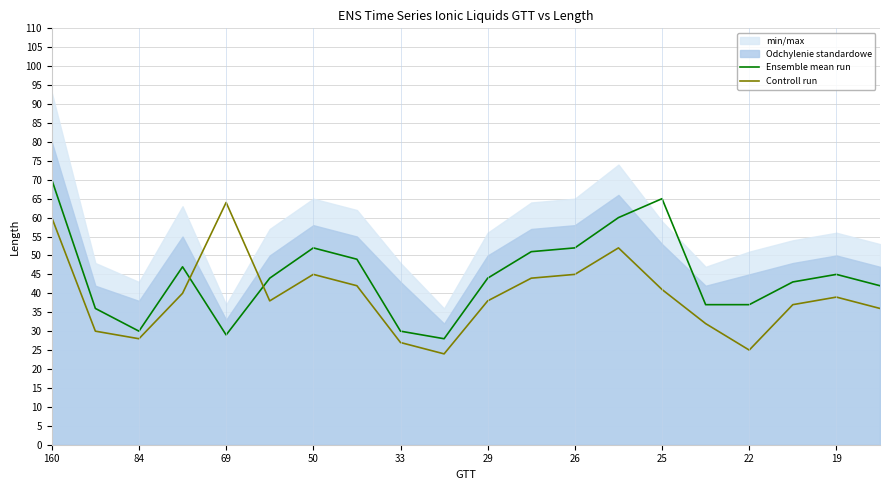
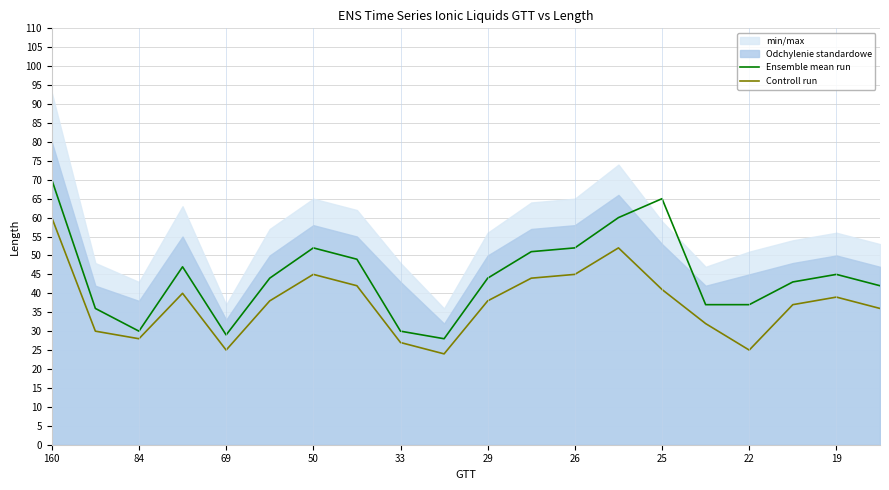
  {
    "Ensemble mean run": {
      "160": 70,
      "84": 30,
      "69": 29,
      "50": 52,
      "33": 30,
      "29": 44,
      "26": 52,
      "25": 65,
      "22": 37
    },
    "Controll run": {
      "160": 60,
      "84": 28,
-     "69": 64,
+     "69": 25,
      "50": 45,
      "33": 27,
      "29": 38,
      "26": 45,
      "25": 41,
      "22": 25
    }
  }
